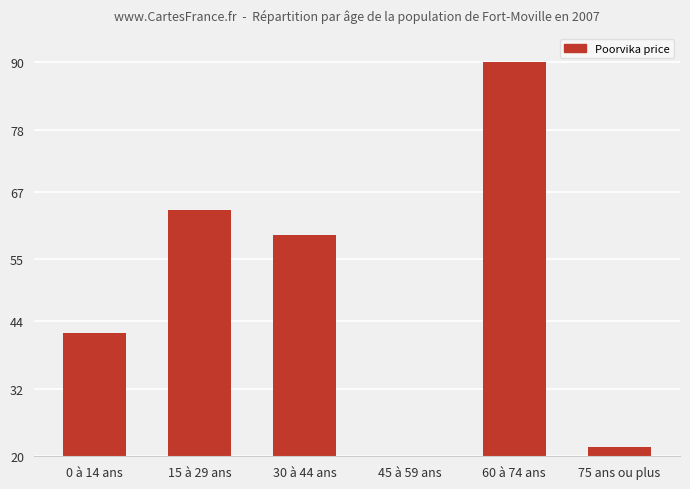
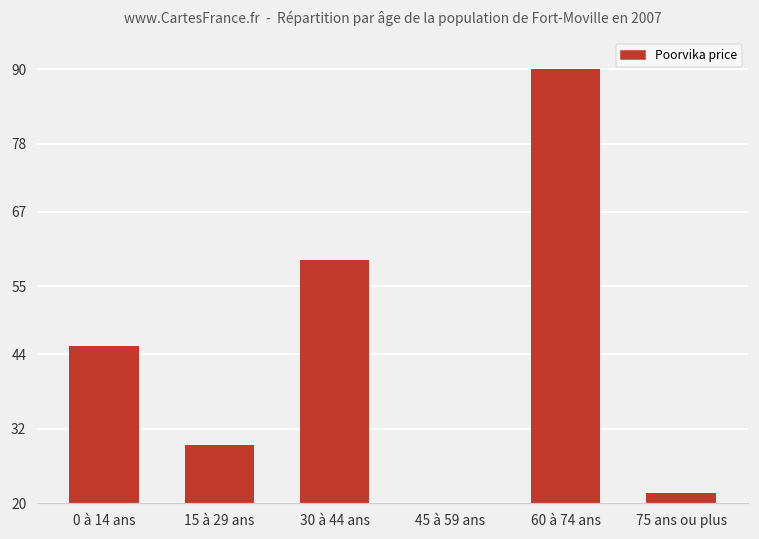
  {
-   "0 à 14 ans": 42,
-   "15 à 29 ans": 64,
+   "0 à 14 ans": 45,
+   "15 à 29 ans": 29,
    "30 à 44 ans": 59,
    "45 à 59 ans": 20,
    "60 à 74 ans": 90,
    "75 ans ou plus": 22
  }
